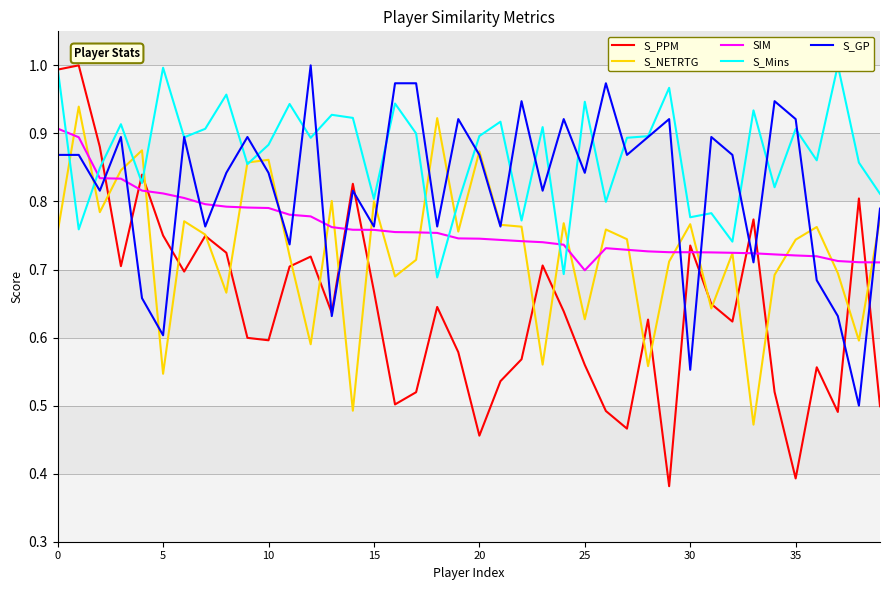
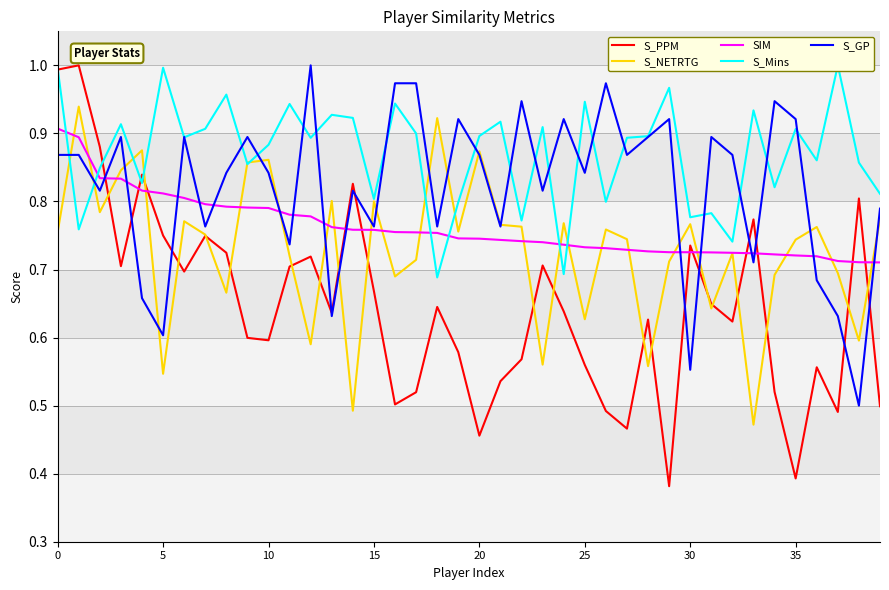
  {
    "S_PPM": {
      "5": 0.75,
      "10": 0.60,
      "15": 0.67,
      "20": 0.46,
      "25": 0.56,
      "30": 0.74,
      "35": 0.39
    },
    "S_NETRTG": {
      "0": 0.75,
      "5": 0.55,
      "10": 0.86,
      "20": 0.87,
      "25": 0.63,
      "30": 0.77,
      "35": 0.74
    },
    "SIM": {
      "0": 0.91,
      "5": 0.81,
      "10": 0.79,
      "15": 0.76,
      "20": 0.75,
-     "25": 0.70,
+     "25": 0.73,
      "30": 0.73,
      "35": 0.72
    },
    "S_Mins": {
      "5": 1.00,
      "10": 0.88,
      "20": 0.90,
      "25": 0.95,
      "30": 0.78,
      "35": 0.91
    },
    "S_GP": {
      "0": 0.87,
      "5": 0.60,
      "10": 0.84,
      "15": 0.76,
      "20": 0.87,
      "25": 0.84,
      "30": 0.55,
      "35": 0.92
    }
  }
